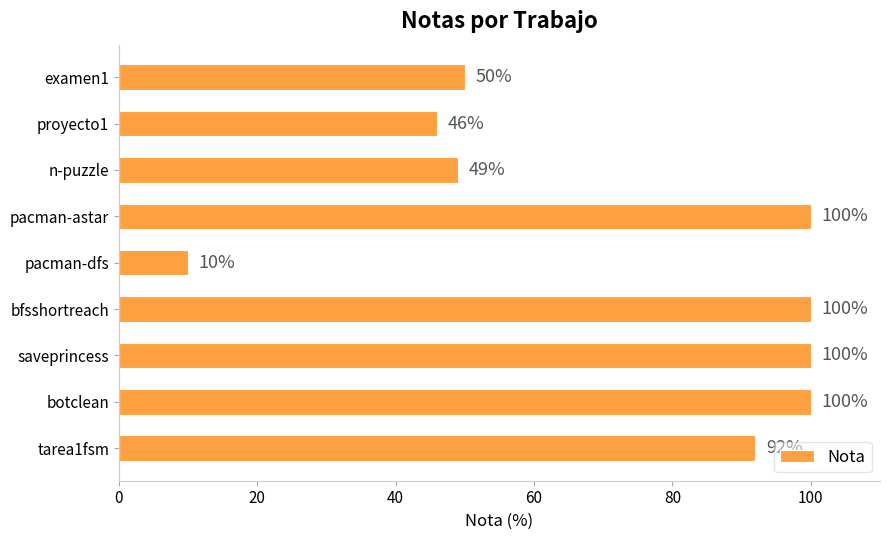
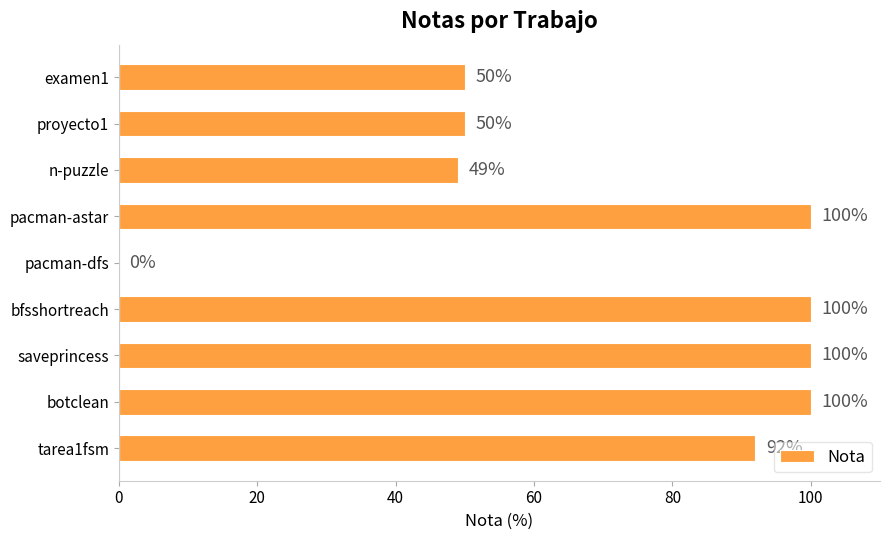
  {
    "examen1": "50%",
-   "proyecto1": "46%",
+   "proyecto1": "50%",
    "n-puzzle": "49%",
    "pacman-astar": "100%",
-   "pacman-dfs": "10%",
+   "pacman-dfs": "0%",
    "bfsshortreach": "100%",
    "saveprincess": "100%",
    "botclean": "100%"
  }
